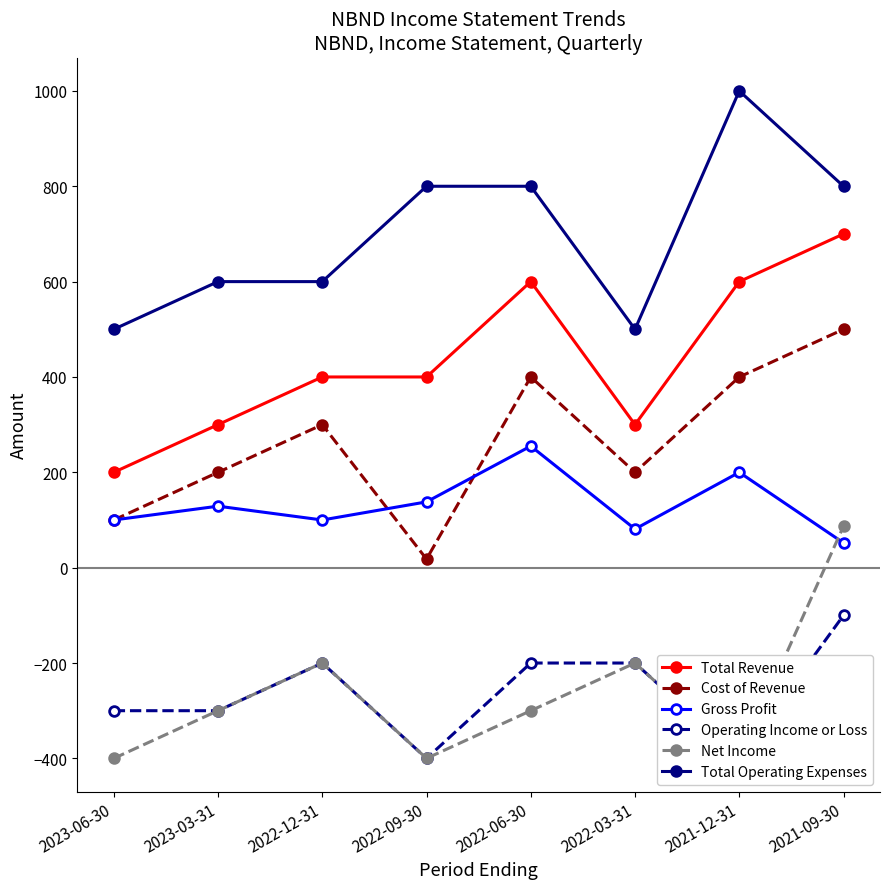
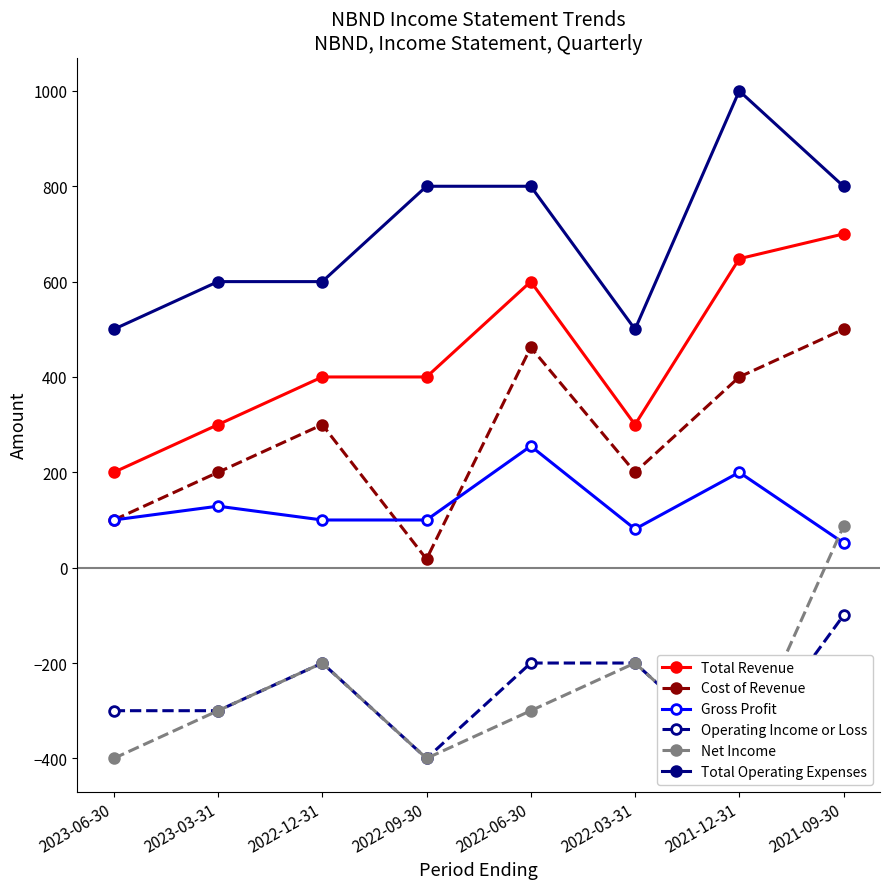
  {
    "Total Revenue": {
      "2023-06-30": 200,
      "2023-03-31": 300,
      "2022-12-31": 400,
      "2022-09-30": 400,
      "2022-06-30": 600,
      "2022-03-31": 300,
-     "2021-12-31": 600,
+     "2021-12-31": 650,
      "2021-09-30": 700
    },
    "Cost of Revenue": {
      "2023-03-31": 200,
      "2022-12-31": 300,
      "2022-09-30": 20,
-     "2022-06-30": 400,
+     "2022-06-30": 460,
      "2022-03-31": 200,
      "2021-12-31": 400,
      "2021-09-30": 500
    },
    "Gross Profit": {
      "2023-03-31": 130,
      "2022-12-31": 100,
-     "2022-09-30": 140,
+     "2022-09-30": 100,
      "2022-06-30": 260,
      "2022-03-31": 80,
      "2021-12-31": 200,
      "2021-09-30": 50
    },
    "Net Income": {
      "2023-06-30": -400,
      "2022-06-30": -300,
      "2021-09-30": 90
    }
  }
